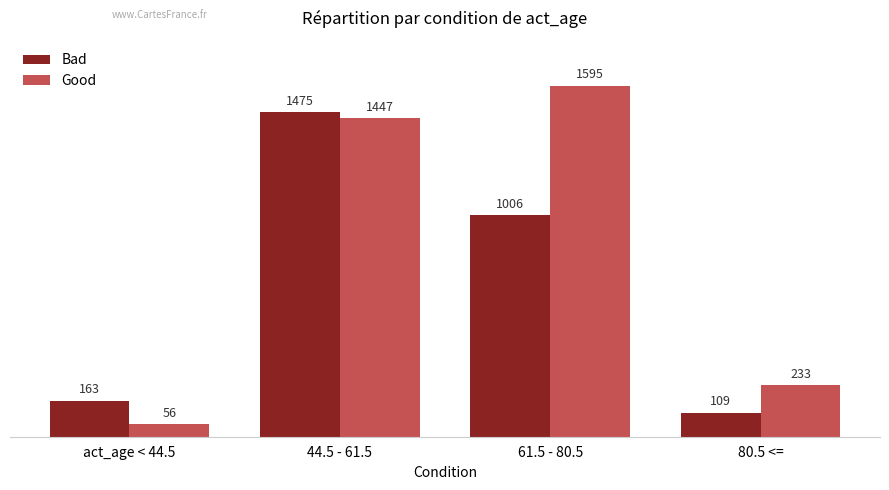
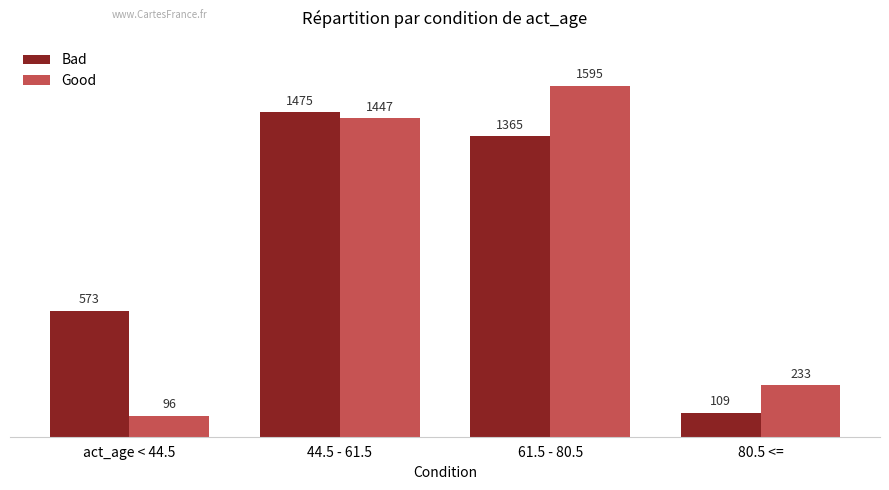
  {
    "Bad": {
-     "act_age < 44.5": 163,
+     "act_age < 44.5": 573,
      "44.5 - 61.5": 1475,
-     "61.5 - 80.5": 1006,
+     "61.5 - 80.5": 1365,
      "80.5 <=": 109
    },
    "Good": {
-     "act_age < 44.5": 56,
+     "act_age < 44.5": 96,
      "44.5 - 61.5": 1447,
      "61.5 - 80.5": 1595,
      "80.5 <=": 233
    }
  }
